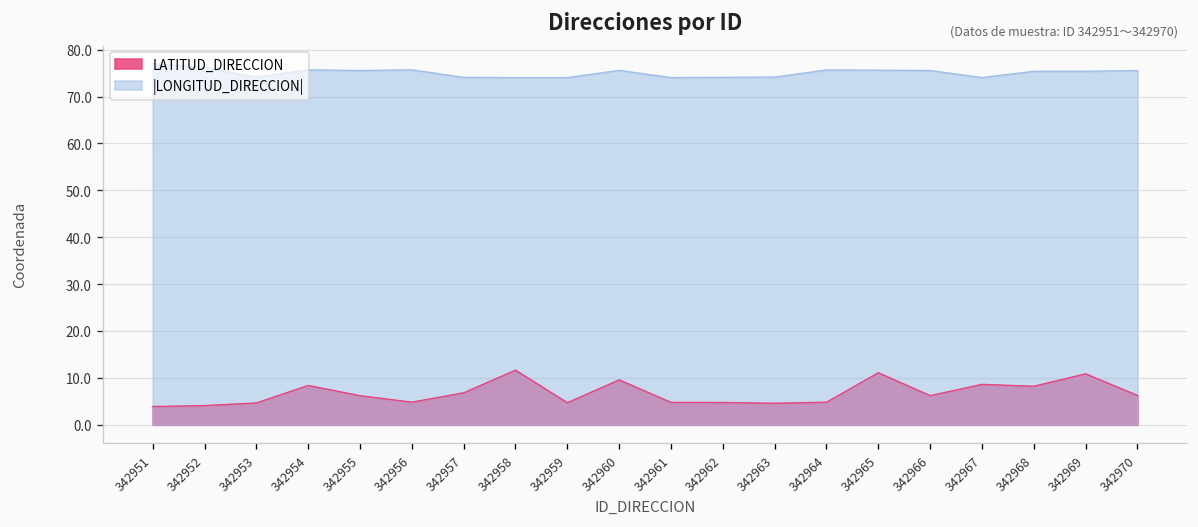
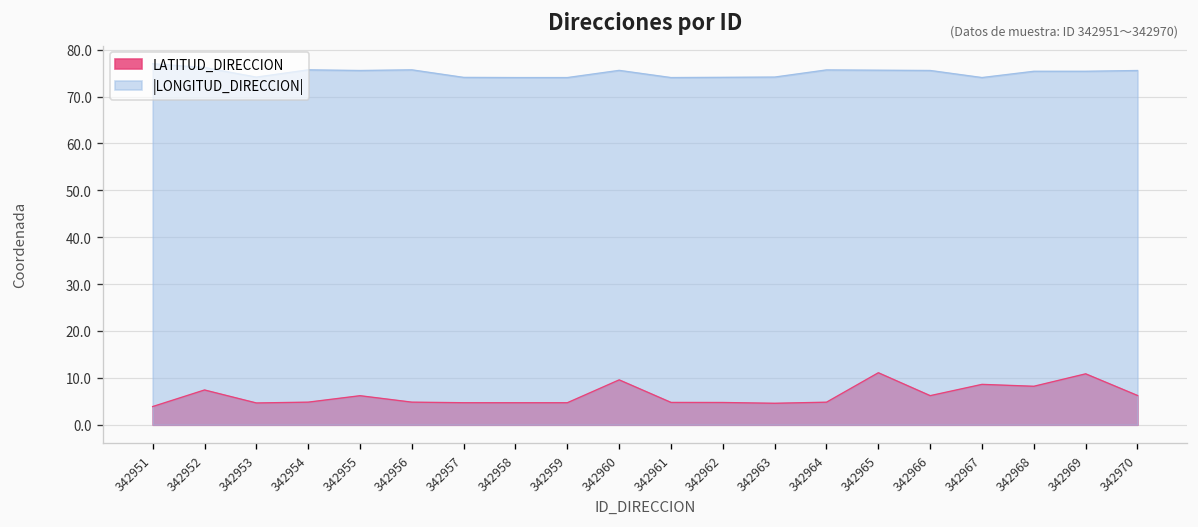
  {
    "LATITUD_DIRECCION": {
      "342951": 4,
-     "342952": 4,
+     "342952": 7,
      "342953": 5,
-     "342954": 8,
+     "342954": 5,
      "342955": 6,
      "342956": 5,
-     "342957": 7,
-     "342958": 12,
+     "342957": 5,
+     "342958": 5,
      "342959": 5,
      "342960": 10,
      "342961": 5,
      "342962": 5,
      "342963": 5,
      "342964": 5,
      "342965": 11,
      "342966": 6,
      "342967": 9,
      "342968": 8,
      "342969": 11,
      "342970": 6
    },
    "|LONGITUD_DIRECCION|": {
      "342955": 76,
      "342956": 76,
      "342957": 74,
      "342958": 74,
      "342959": 74,
      "342960": 76,
      "342961": 74,
      "342962": 74,
      "342963": 74,
      "342964": 76,
      "342965": 76,
      "342966": 76,
      "342967": 74,
      "342968": 75,
      "342969": 75,
      "342970": 76
    }
  }
